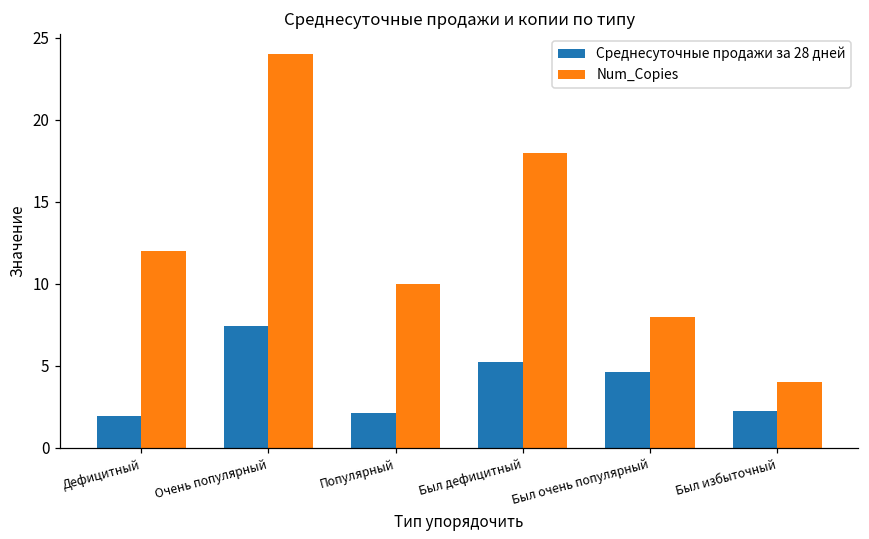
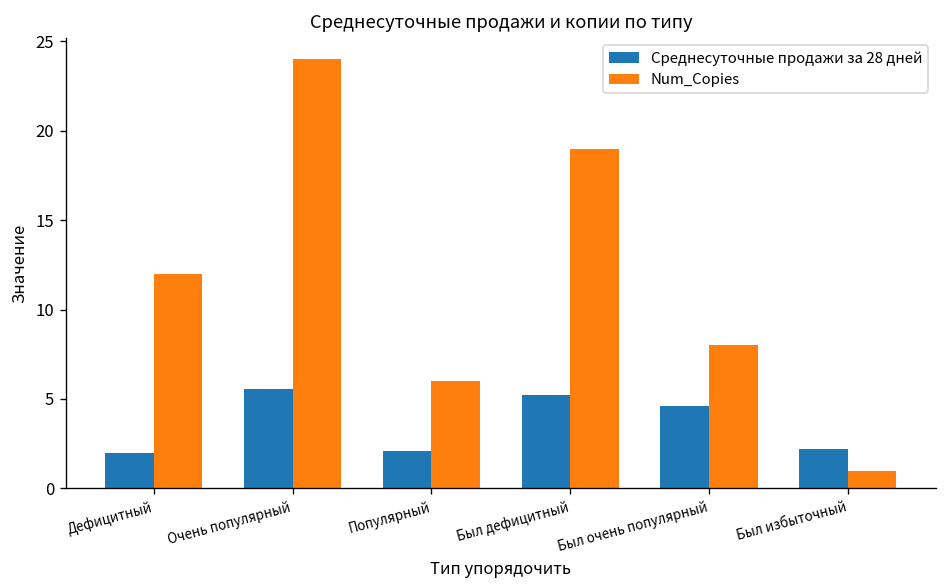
  {
    "Среднесуточные продажи за 28 дней": {
      "Дефицитный": 2.0,
-     "Очень популярный": 7.4,
+     "Очень популярный": 5.6,
      "Популярный": 2.1,
      "Был дефицитный": 5.2,
      "Был очень популярный": 4.6,
      "Был избыточный": 2.2
    },
    "Num_Copies": {
      "Дефицитный": 12,
      "Очень популярный": 24,
-     "Популярный": 10,
-     "Был дефицитный": 18,
+     "Популярный": 6,
+     "Был дефицитный": 19,
      "Был очень популярный": 8,
-     "Был избыточный": 4
+     "Был избыточный": 1
    }
  }
